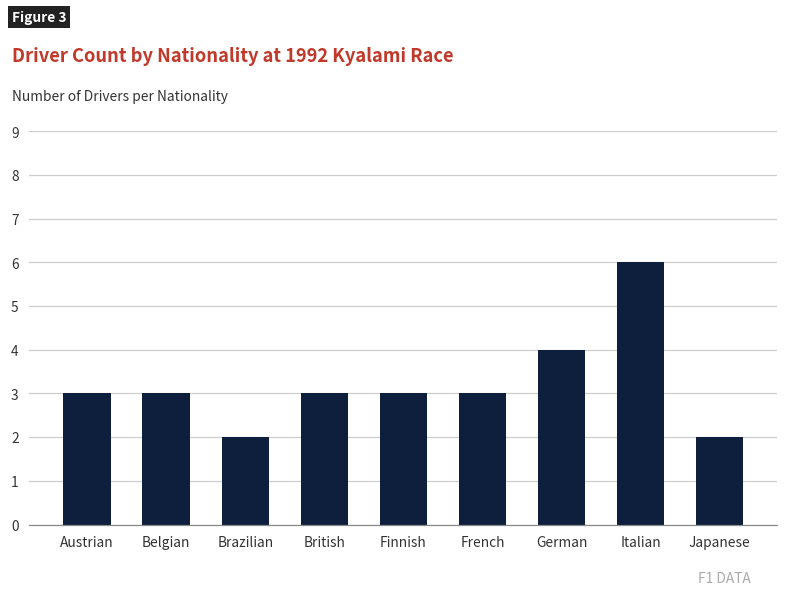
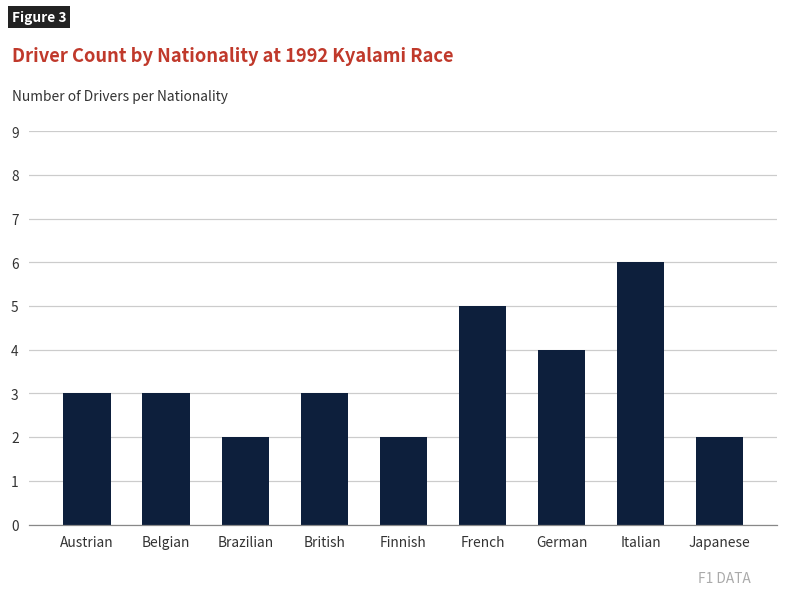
  {
    "Austrian": 3,
    "Belgian": 3,
    "Brazilian": 2,
    "British": 3,
-   "Finnish": 3,
-   "French": 3,
+   "Finnish": 2,
+   "French": 5,
    "German": 4,
    "Italian": 6,
    "Japanese": 2
  }
